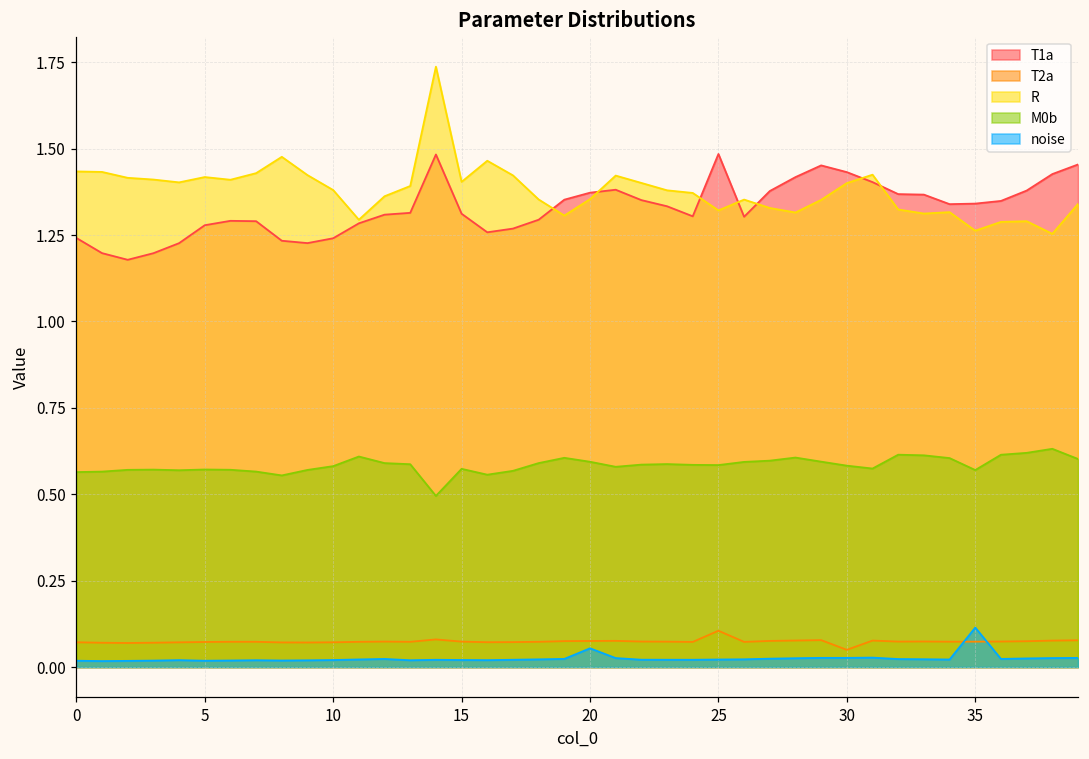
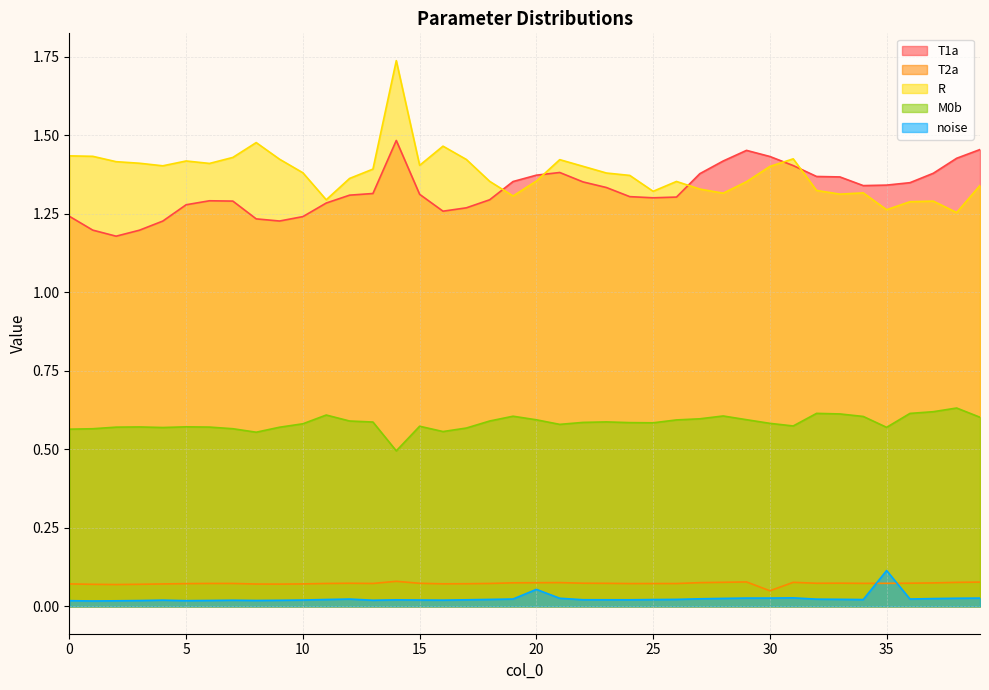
  {
    "T1a": {
      "0": 1.24,
      "5": 1.28,
      "10": 1.24,
      "15": 1.31,
      "20": 1.37,
-     "25": 1.48,
+     "25": 1.30,
      "30": 1.43,
      "35": 1.34
    },
    "T2a": {
      "0": 0.07,
      "5": 0.07,
      "10": 0.07,
      "15": 0.07,
      "20": 0.08,
-     "25": 0.11,
+     "25": 0.07,
      "30": 0.05,
      "35": 0.07
    },
    "R": {
      "0": 1.43,
      "5": 1.42,
      "10": 1.38,
      "15": 1.40,
      "20": 1.35,
      "25": 1.32,
      "30": 1.40,
      "35": 1.26
    },
    "M0b": {
      "0": 0.56,
      "5": 0.57,
      "10": 0.58,
      "15": 0.57,
      "20": 0.59,
      "25": 0.58,
      "30": 0.58,
      "35": 0.57
    },
    "noise": {
      "0": 0.02,
      "5": 0.02,
      "10": 0.02,
      "15": 0.02,
      "20": 0.05,
      "25": 0.02,
      "30": 0.03,
      "35": 0.11
    }
  }
